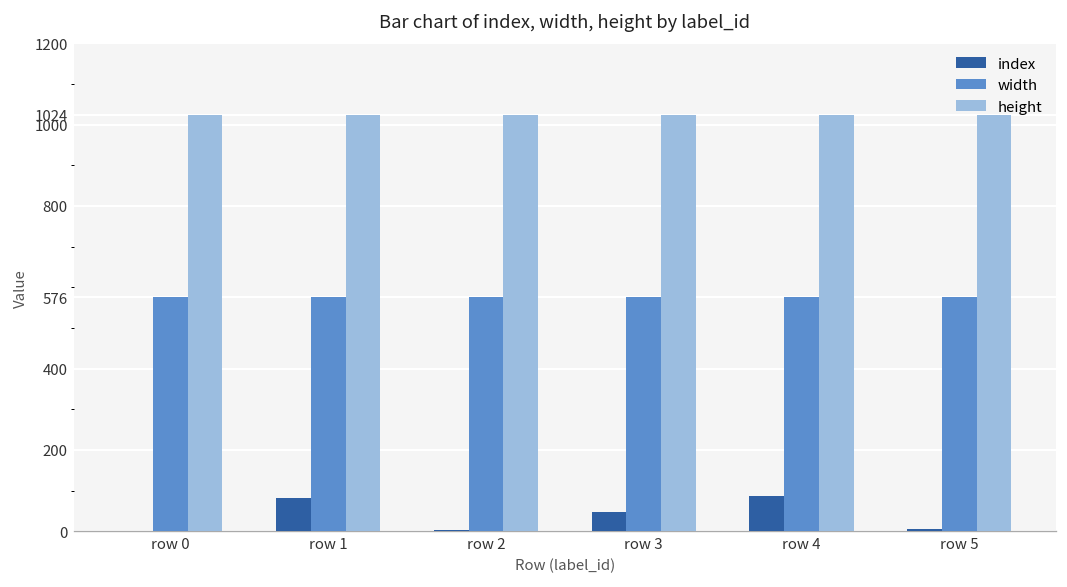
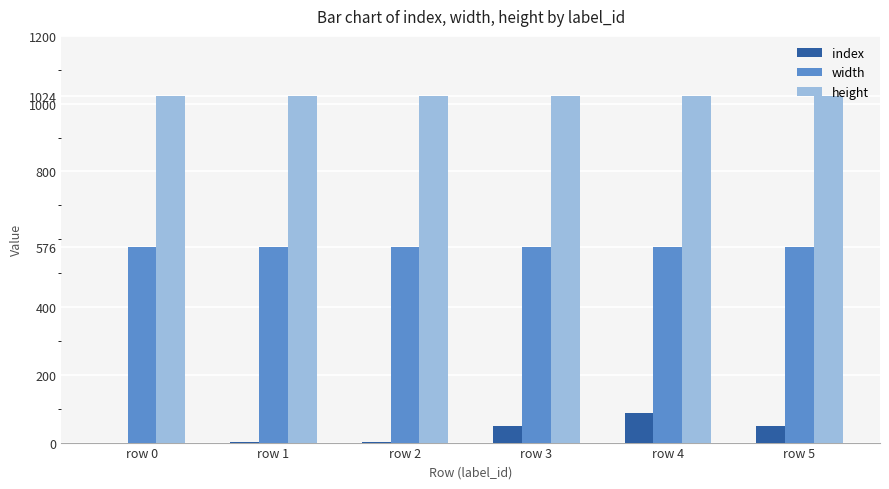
  {
    "index": {
      "row 0": 0,
-     "row 1": 80,
+     "row 1": 0,
      "row 3": 50,
      "row 4": 90,
-     "row 5": 10
+     "row 5": 50
    },
    "width": {
      "row 0": 580,
      "row 1": 580,
      "row 2": 580,
      "row 3": 580,
      "row 4": 580,
      "row 5": 580
    },
    "height": {
      "row 0": 1020,
      "row 1": 1020,
      "row 2": 1020,
      "row 3": 1020,
      "row 4": 1020,
      "row 5": 1020
    }
  }
